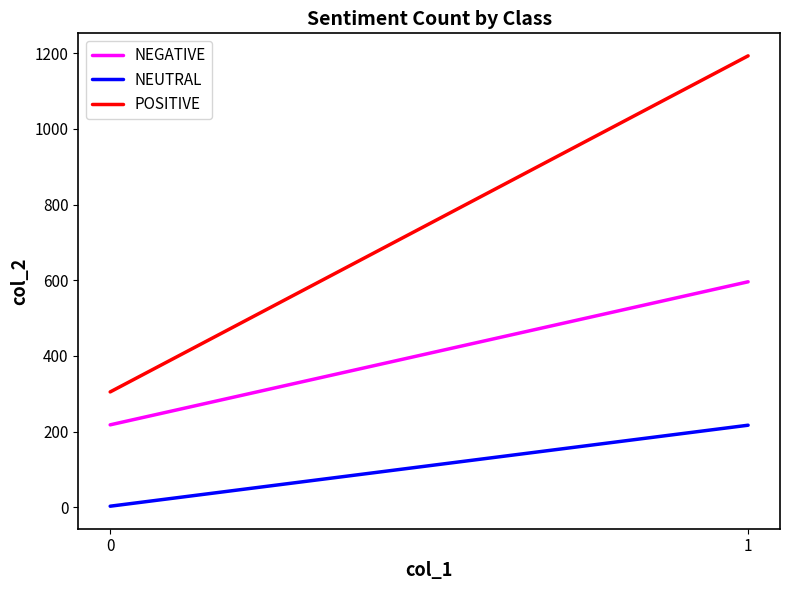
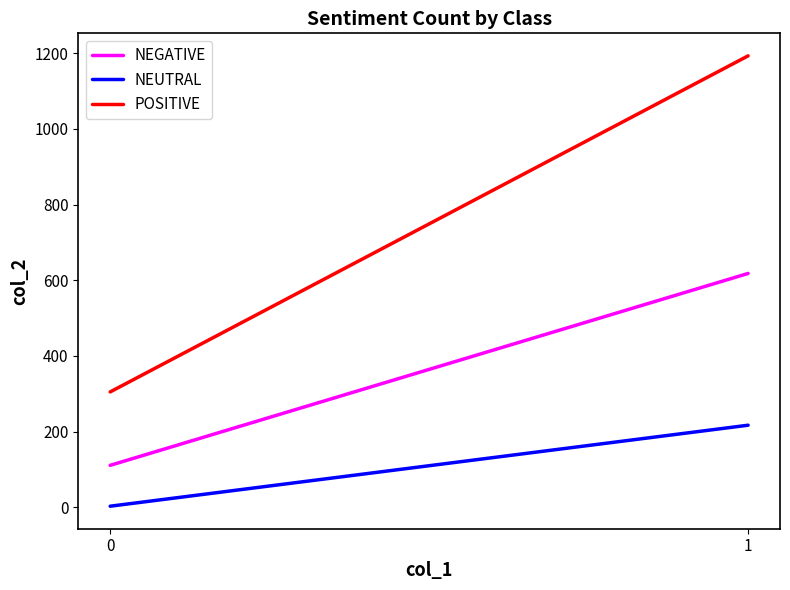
  {
    "NEGATIVE": {
-     "0": 220,
-     "1": 600
+     "0": 110,
+     "1": 620
    },
    "NEUTRAL": {
      "0": 0,
      "1": 220
    },
    "POSITIVE": {
      "0": 310,
      "1": 1190
    }
  }
